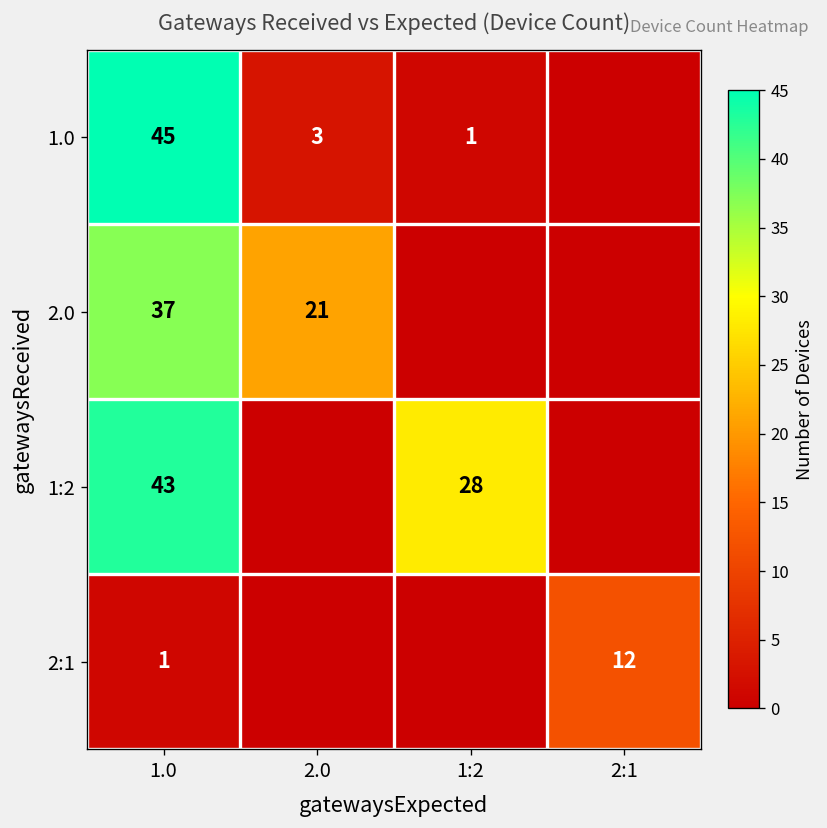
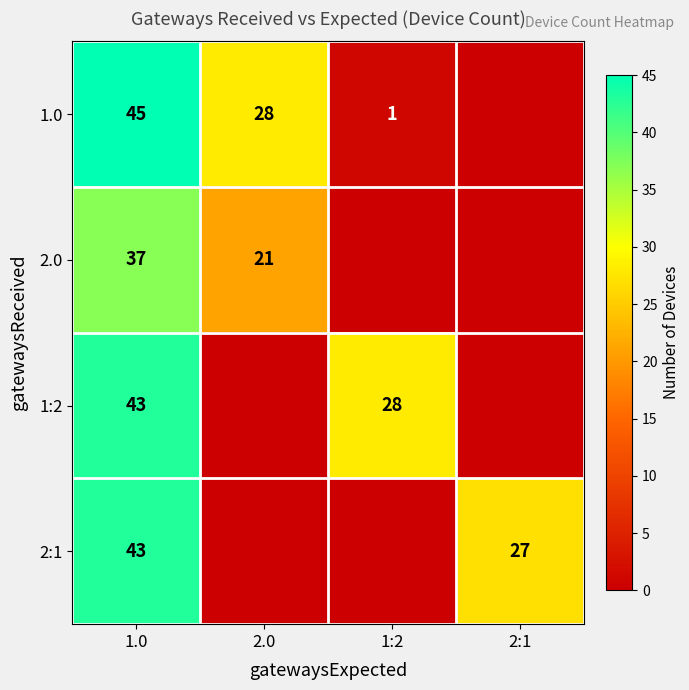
  {
    "1.0": {
      "1.0": 45,
-     "2.0": 3,
+     "2.0": 28,
      "1:2": 1
    },
    "2.0": {
      "1.0": 37,
      "2.0": 21
    },
    "1:2": {
      "1.0": 43,
      "1:2": 28
    },
    "2:1": {
-     "1.0": 1,
-     "2:1": 12
+     "1.0": 43,
+     "2:1": 27
    }
  }
